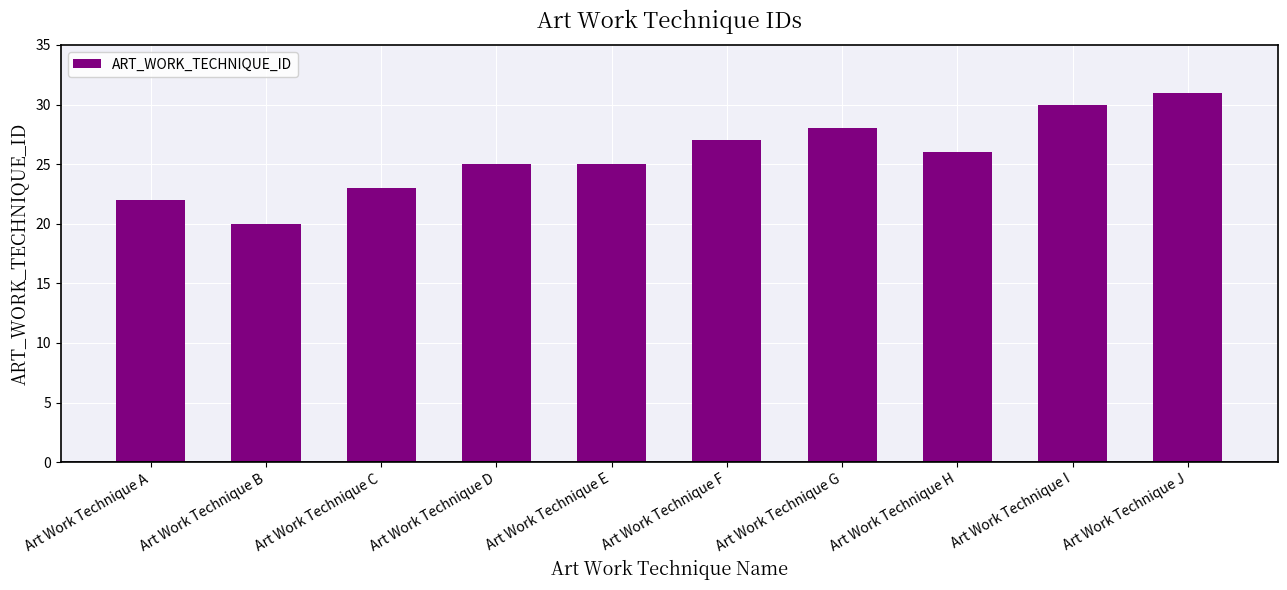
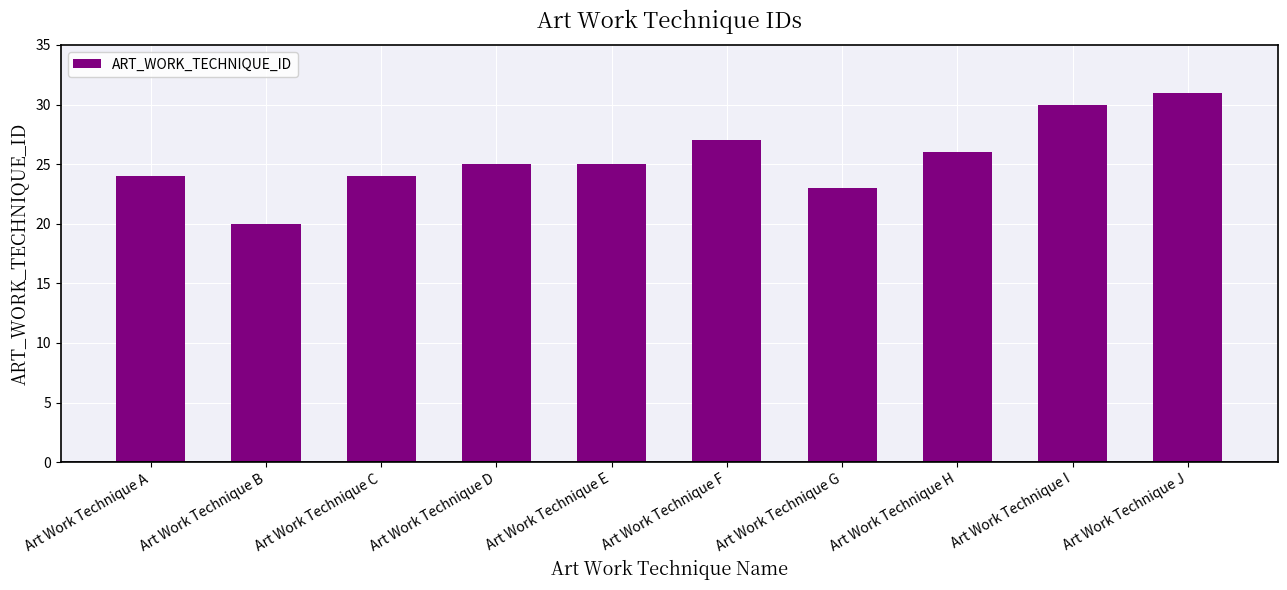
  {
-   "Art Work Technique A": 22,
+   "Art Work Technique A": 24,
    "Art Work Technique B": 20,
-   "Art Work Technique C": 23,
+   "Art Work Technique C": 24,
    "Art Work Technique D": 25,
    "Art Work Technique E": 25,
    "Art Work Technique F": 27,
-   "Art Work Technique G": 28,
+   "Art Work Technique G": 23,
    "Art Work Technique H": 26,
    "Art Work Technique I": 30,
    "Art Work Technique J": 31
  }
